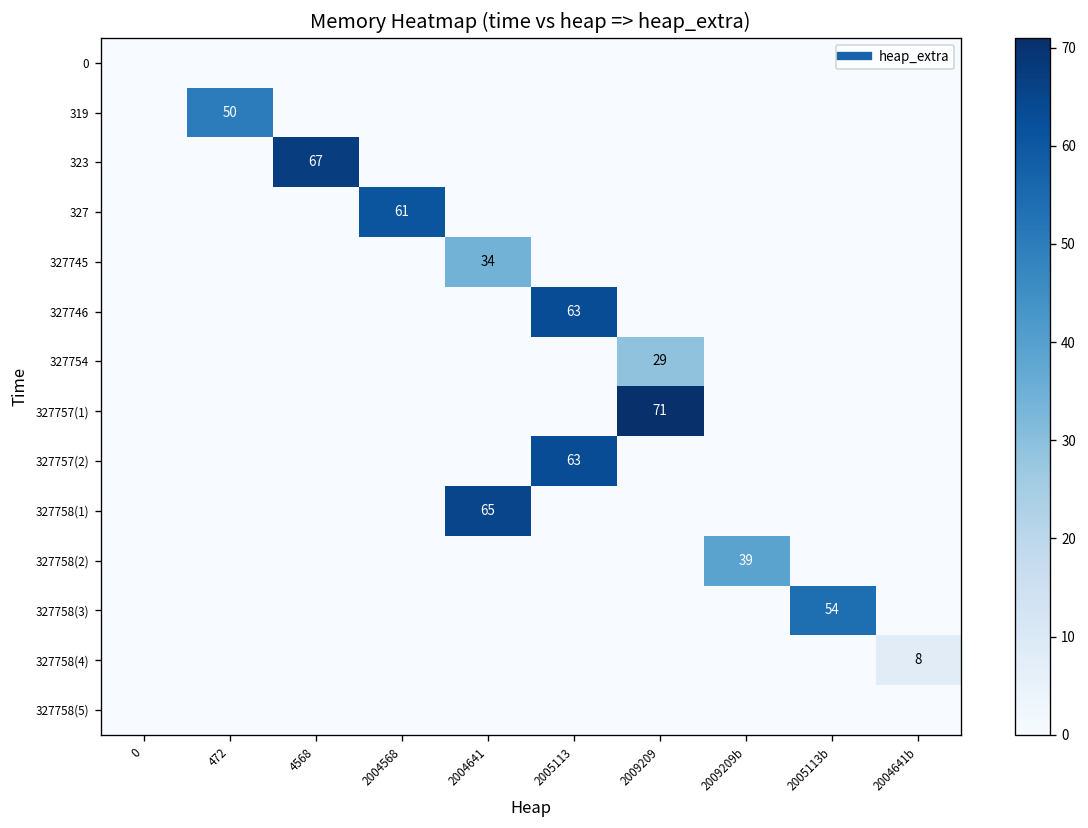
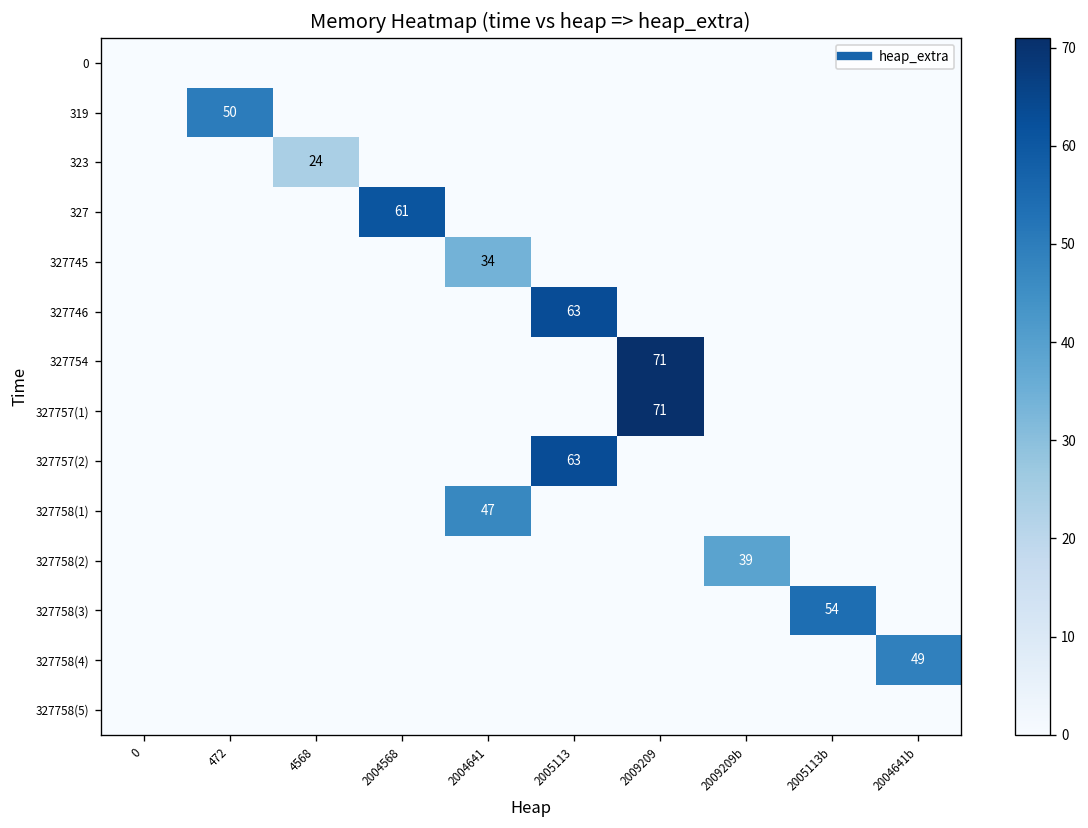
  {
    "319": {
      "472": 50
    },
    "323": {
-     "4568": 67
+     "4568": 24
    },
    "327": {
      "2004568": 61
    },
    "327745": {
      "2004641": 34
    },
    "327746": {
      "2005113": 63
    },
    "327754": {
-     "2009209": 29
+     "2009209": 71
    },
    "327757(1)": {
      "2009209": 71
    },
    "327757(2)": {
      "2005113": 63
    },
    "327758(1)": {
-     "2004641": 65
+     "2004641": 47
    },
    "327758(2)": {
      "2009209b": 39
    },
    "327758(3)": {
      "2005113b": 54
    },
    "327758(4)": {
-     "2004641b": 8
+     "2004641b": 49
    }
  }
